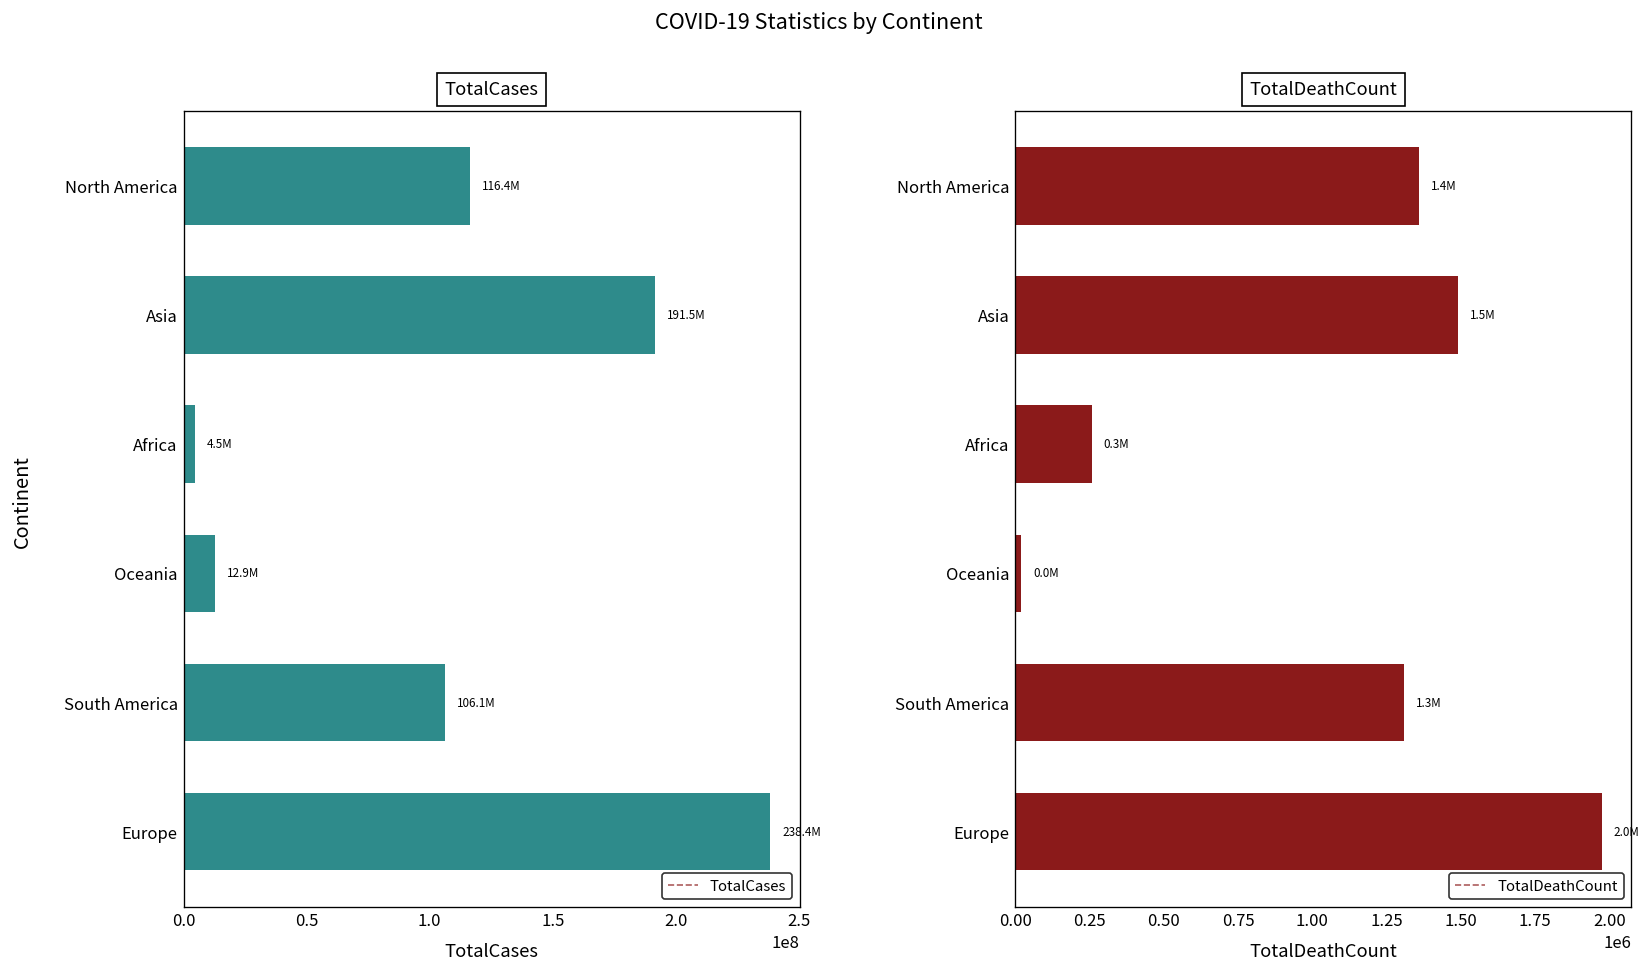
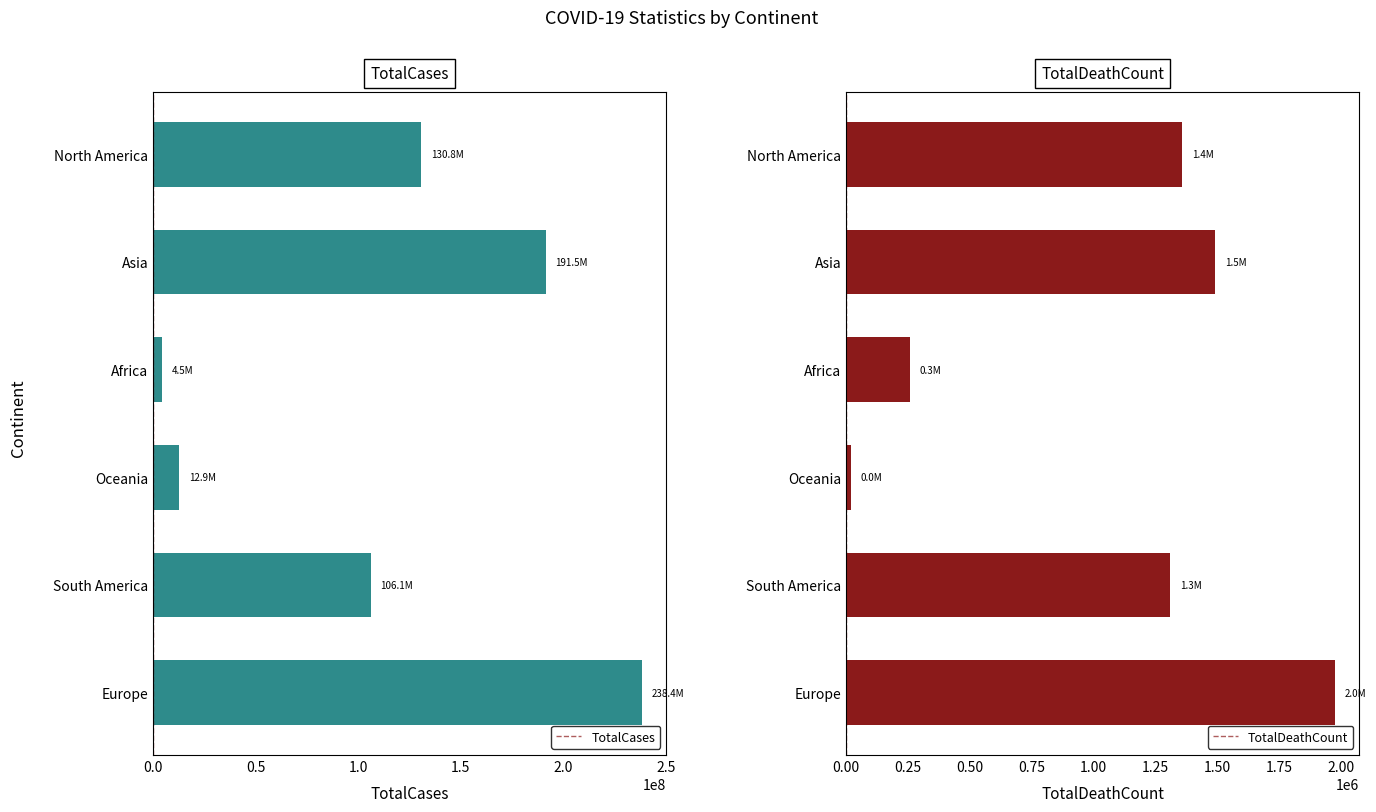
  {
    "TotalCases": {
-     "North America": "116.4M",
+     "North America": "130.8M",
      "Asia": "191.5M",
      "Africa": "4.5M",
      "Oceania": "12.9M",
      "South America": "106.1M",
      "Europe": "238.4M"
    },
    "TotalDeathCount": {
      "North America": "1.4M",
      "Asia": "1.5M",
      "Africa": "0.3M",
      "South America": "1.3M",
      "Europe": "2.0M"
    }
  }
